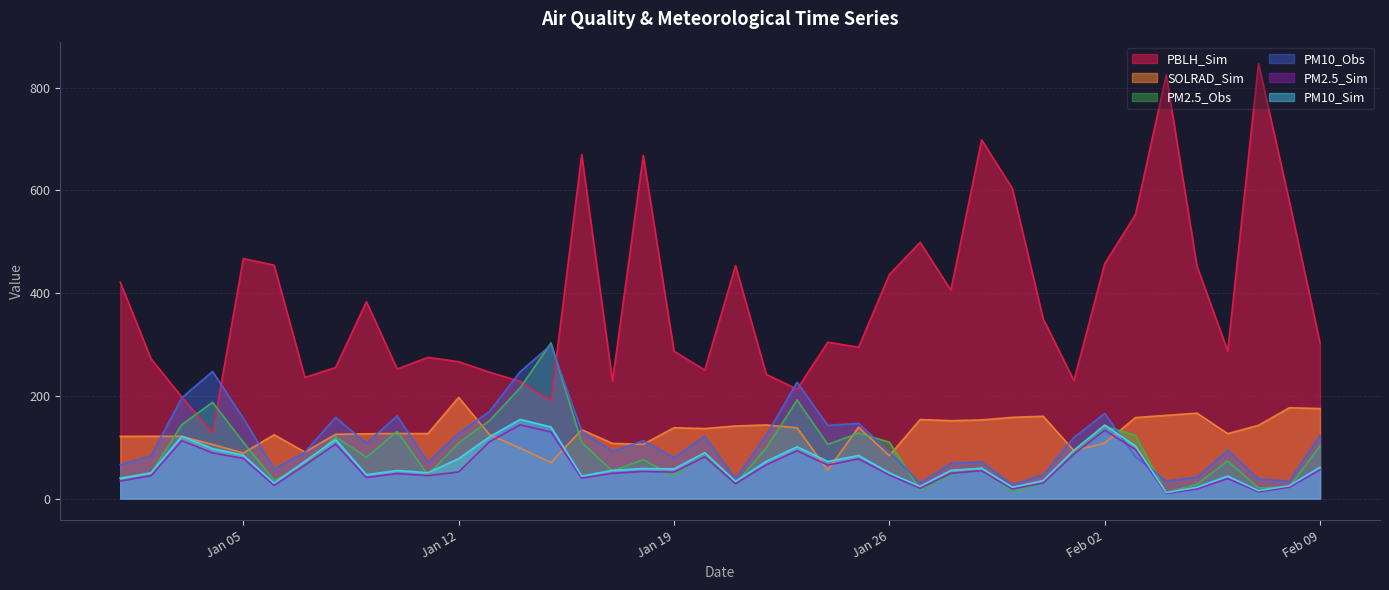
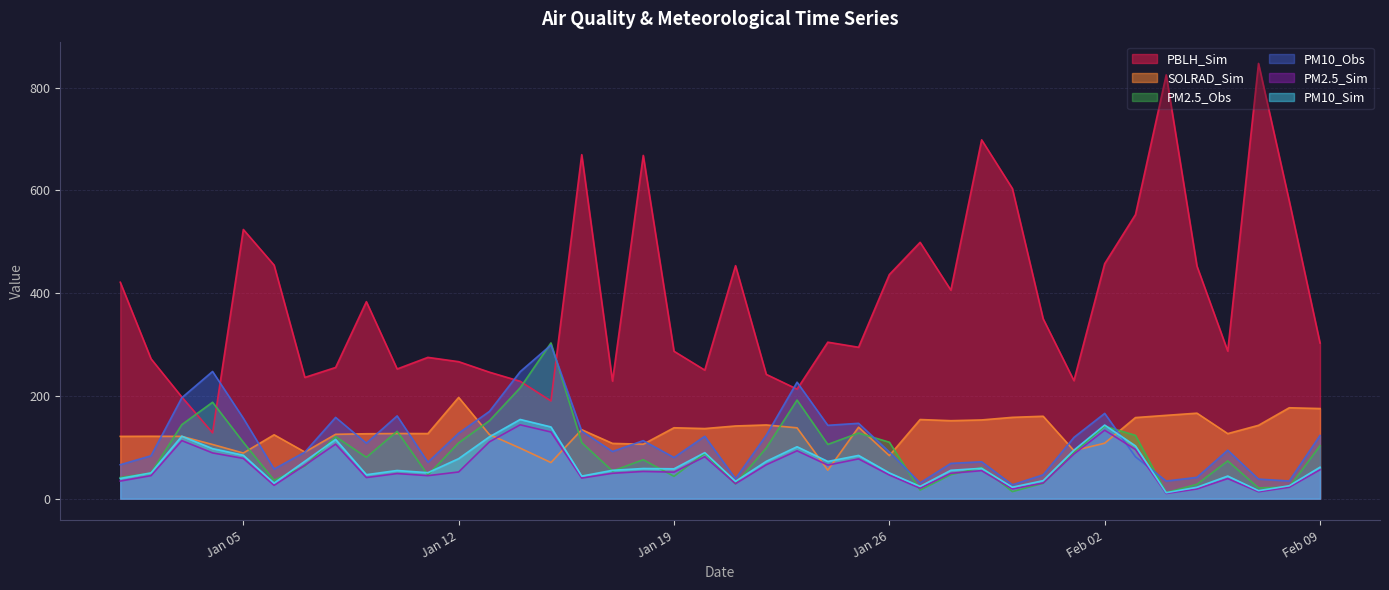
  {
    "PBLH_Sim": {
-     "Jan 05": 470,
+     "Jan 05": 520,
      "Jan 12": 270,
      "Jan 19": 290,
      "Jan 26": 440,
      "Feb 02": 460,
      "Feb 09": 300
    },
    "SOLRAD_Sim": {
      "Jan 12": 200,
      "Jan 19": 140,
      "Jan 26": 80,
      "Feb 02": 110,
      "Feb 09": 180
    },
    "PM2.5_Obs": {
      "Jan 05": 110,
      "Jan 12": 110,
      "Jan 19": 40,
      "Jan 26": 110,
      "Feb 09": 100
    },
    "PM10_Obs": {
      "Jan 05": 160,
      "Jan 12": 130,
      "Jan 19": 80,
      "Jan 26": 90,
      "Feb 02": 170,
      "Feb 09": 120
    },
    "PM2.5_Sim": {
      "Jan 05": 80,
      "Jan 12": 50,
      "Jan 19": 50,
      "Feb 02": 130
    },
    "PM10_Sim": {
      "Jan 12": 80,
      "Jan 19": 60
    }
  }
